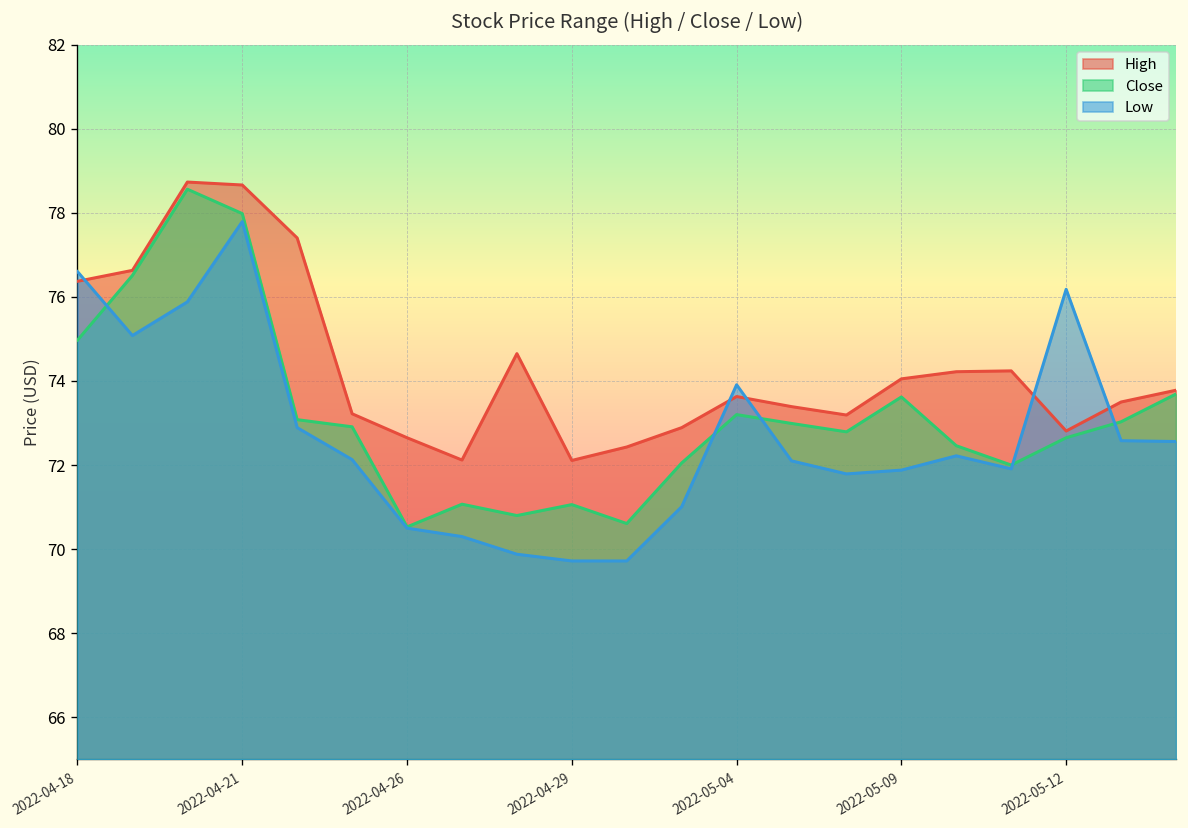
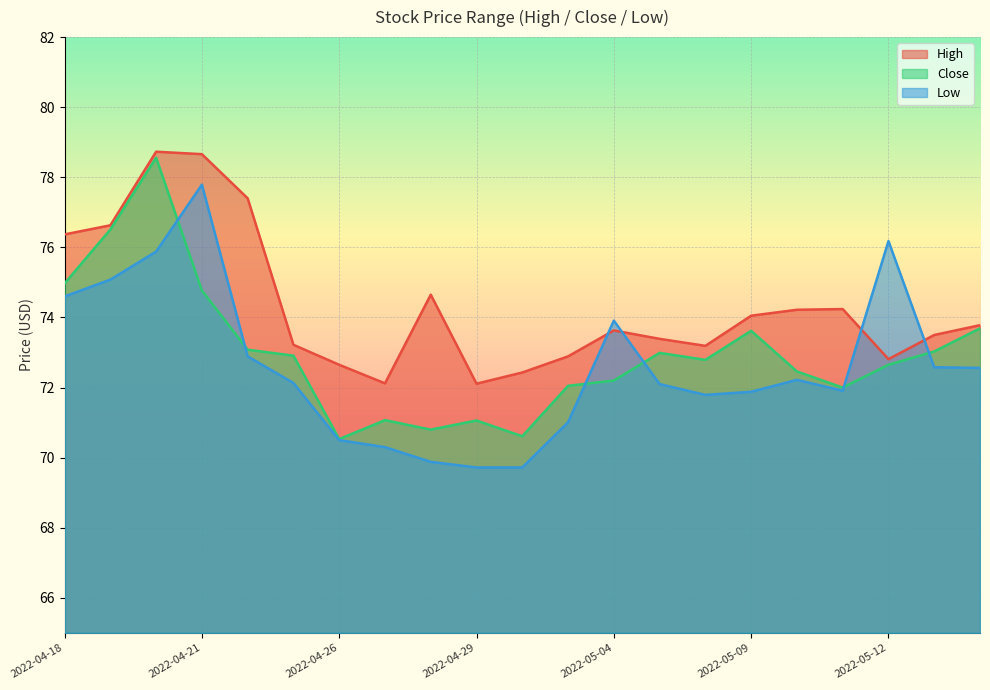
  {
    "High": {
      "2022-04-18": 76.4,
      "2022-04-21": 78.7,
      "2022-04-26": 72.7,
      "2022-04-29": 72.1,
      "2022-05-04": 73.6,
      "2022-05-09": 74.1,
      "2022-05-12": 72.8
    },
    "Close": {
      "2022-04-18": 75.0,
-     "2022-04-21": 78.0,
+     "2022-04-21": 74.8,
      "2022-04-29": 71.1,
-     "2022-05-04": 73.2,
+     "2022-05-04": 72.2,
      "2022-05-09": 73.6,
      "2022-05-12": 72.7
    },
    "Low": {
-     "2022-04-18": 76.6,
+     "2022-04-18": 74.6,
      "2022-04-21": 77.8,
      "2022-04-29": 69.7,
      "2022-05-04": 73.9,
      "2022-05-09": 71.9,
      "2022-05-12": 76.2
    }
  }
